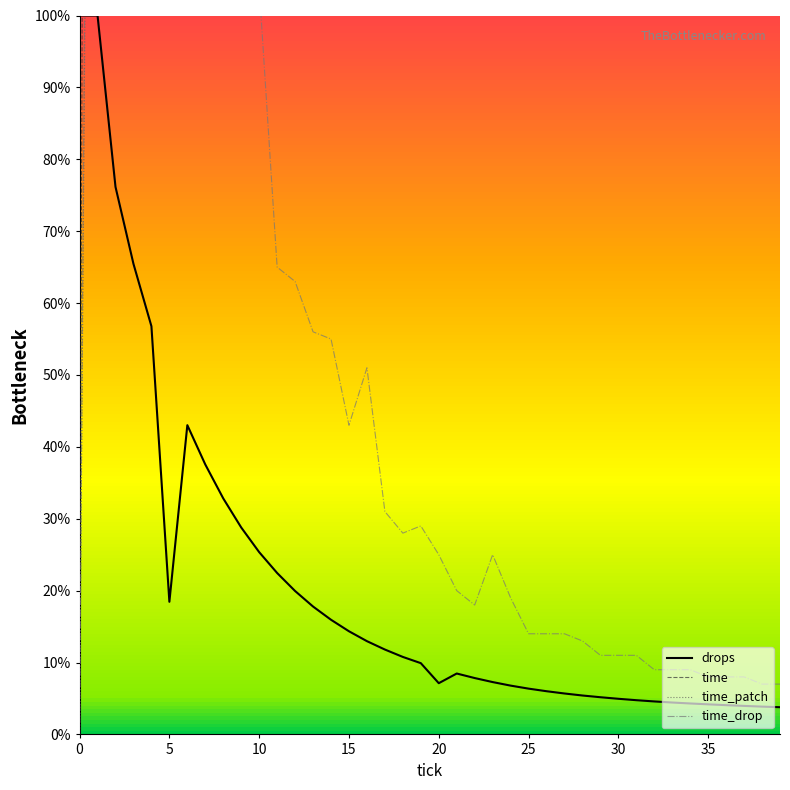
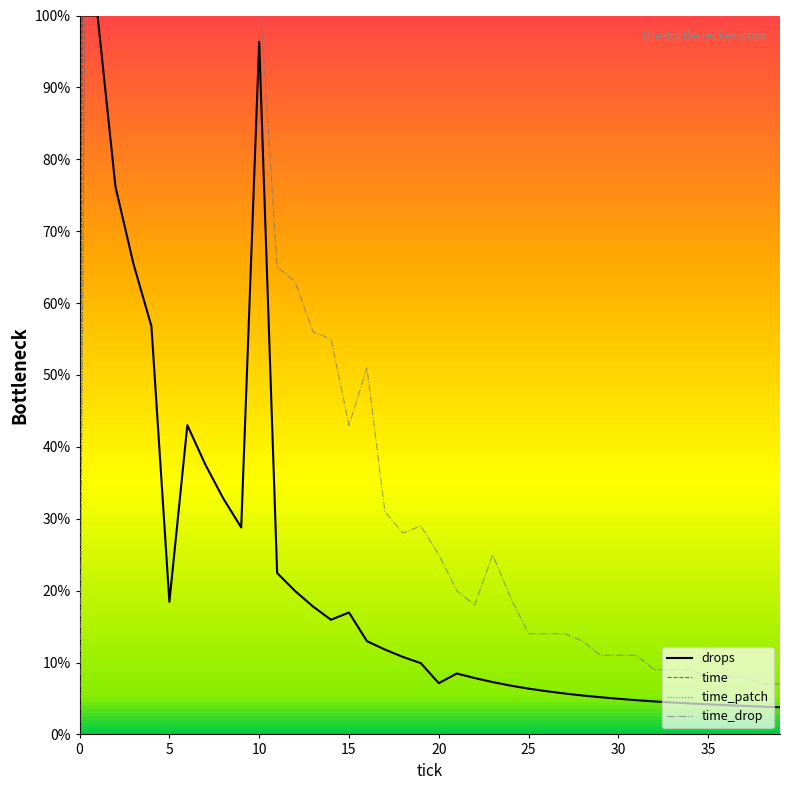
  {
    "drops": {
      "0": "100%",
      "5": "18%",
-     "10": "25%",
-     "15": "14%",
+     "10": "96%",
+     "15": "17%",
      "20": "7%",
      "25": "6%",
      "30": "5%"
    }
  }
